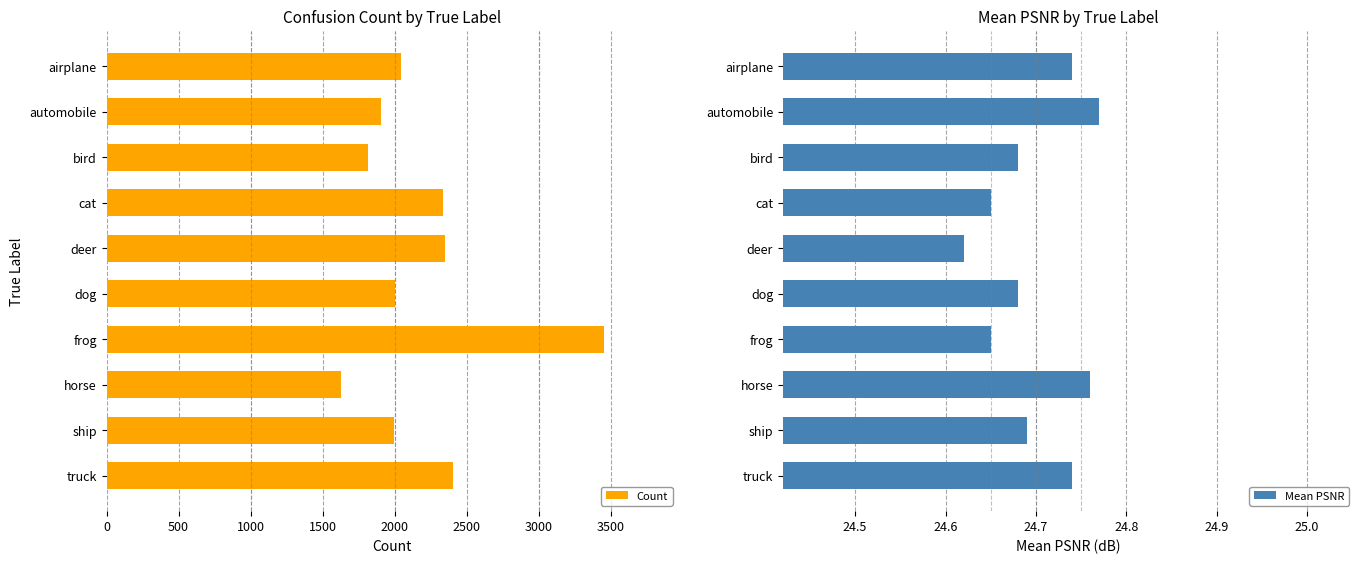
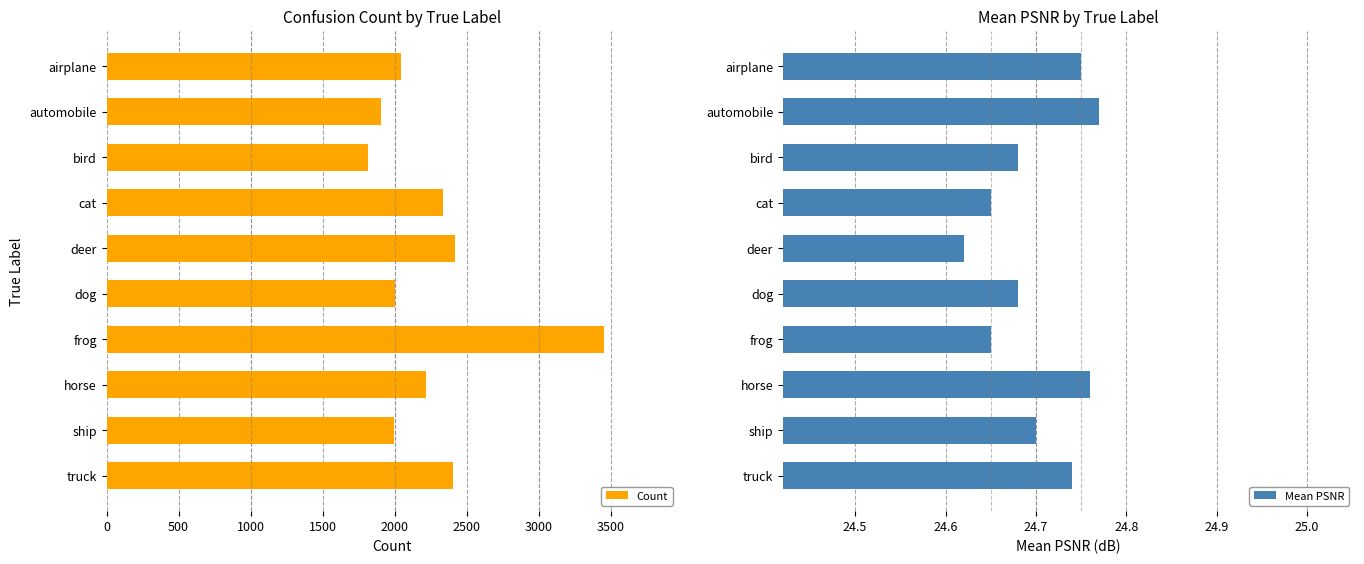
  {
    "Confusion Count by True Label": {
      "airplane": 2050,
      "automobile": 1910,
      "bird": 1820,
      "cat": 2340,
-     "deer": 2350,
+     "deer": 2420,
      "dog": 2010,
      "frog": 3450,
-     "horse": 1630,
+     "horse": 2220,
      "ship": 2000,
      "truck": 2410
    },
    "Mean PSNR by True Label": {
-     "airplane": 24.74,
+     "airplane": 24.75,
      "automobile": 24.77,
      "bird": 24.68,
      "cat": 24.65,
      "deer": 24.62,
      "dog": 24.68,
      "frog": 24.65,
      "horse": 24.76,
-     "ship": 24.69,
+     "ship": 24.70,
      "truck": 24.74
    }
  }
